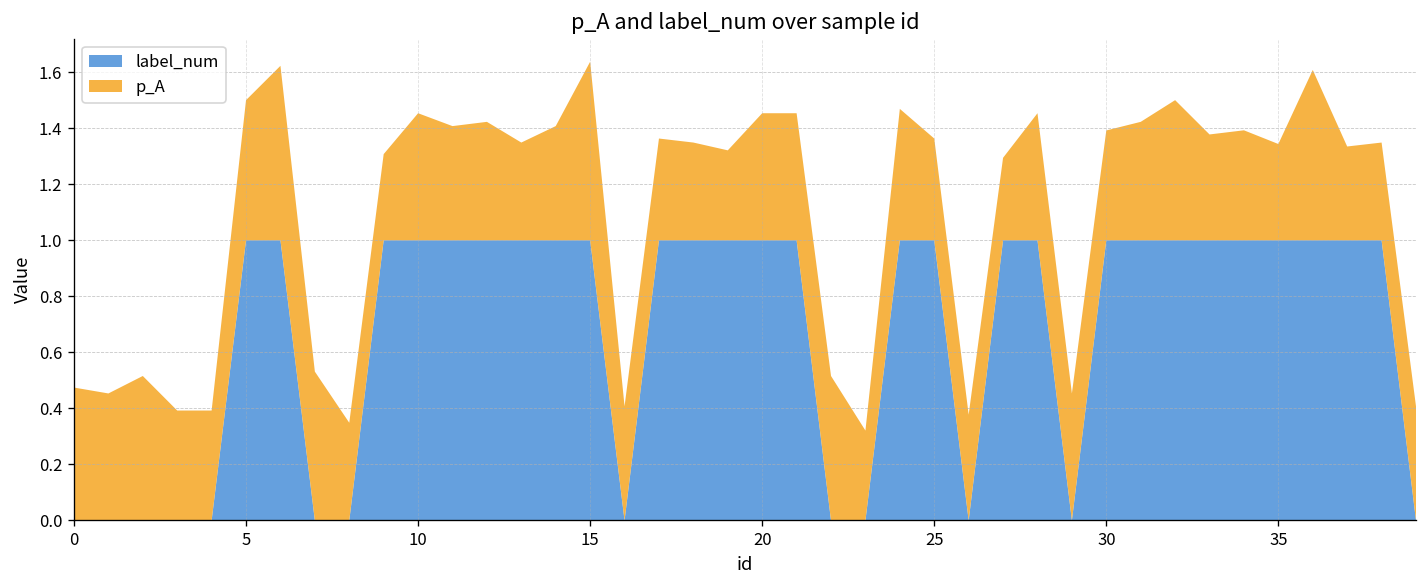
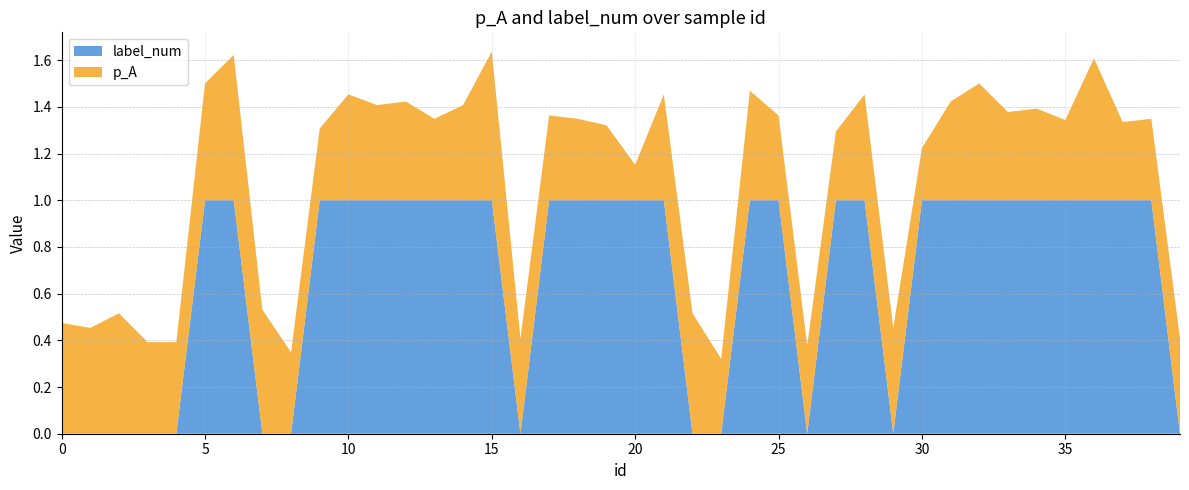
  {
    "label_num": {
      "0": 0.00,
      "5": 1.00,
      "10": 1.00,
      "15": 1.00,
      "20": 1.00,
      "25": 1.00,
      "30": 1.00,
      "35": 1.00
    },
    "p_A": {
      "0": 0.47,
      "5": 0.50,
      "10": 0.45,
      "15": 0.64,
-     "20": 0.45,
+     "20": 0.15,
      "25": 0.36,
-     "30": 0.39,
+     "30": 0.22,
      "35": 0.34
    }
  }
